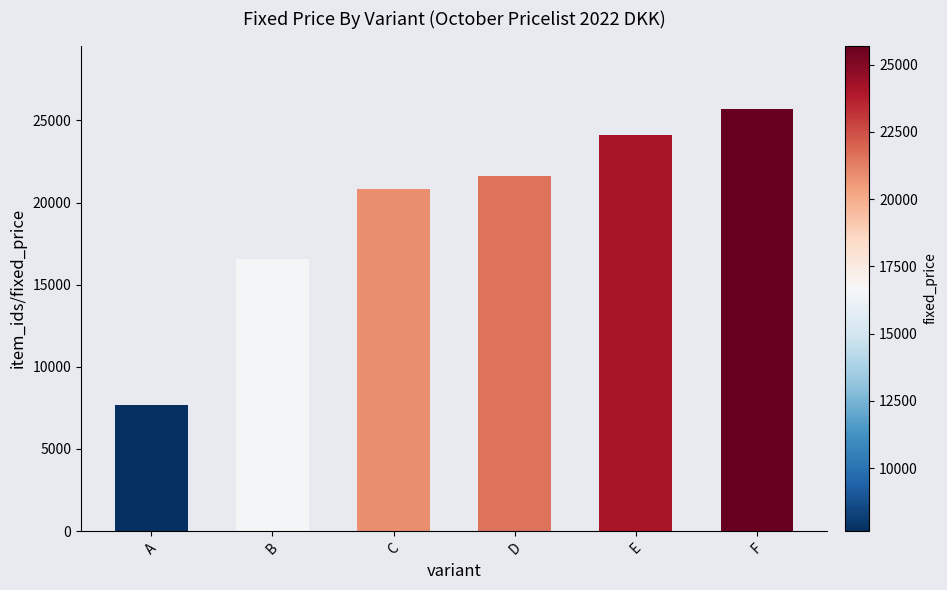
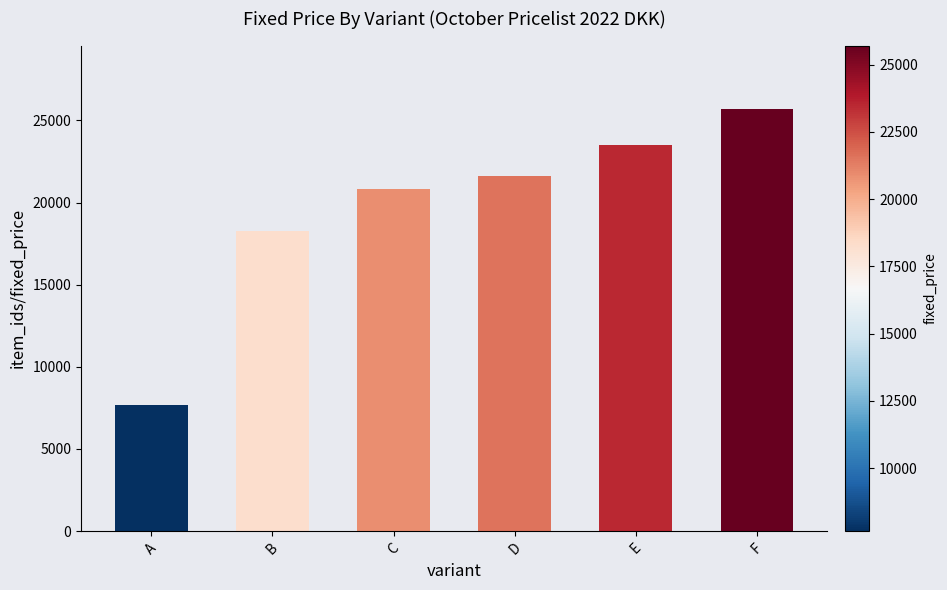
  {
    "A": 7700,
-   "B": 16500,
+   "B": 18200,
    "C": 20800,
    "D": 21600,
-   "E": 24100,
+   "E": 23500,
    "F": 25700
  }
